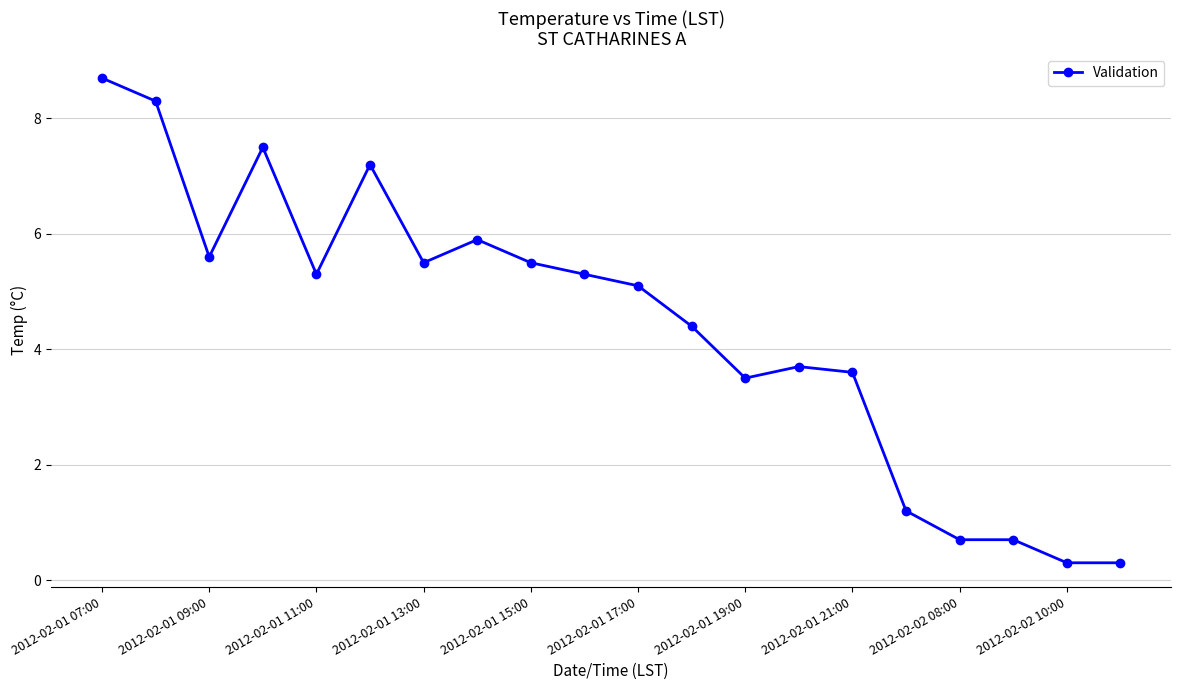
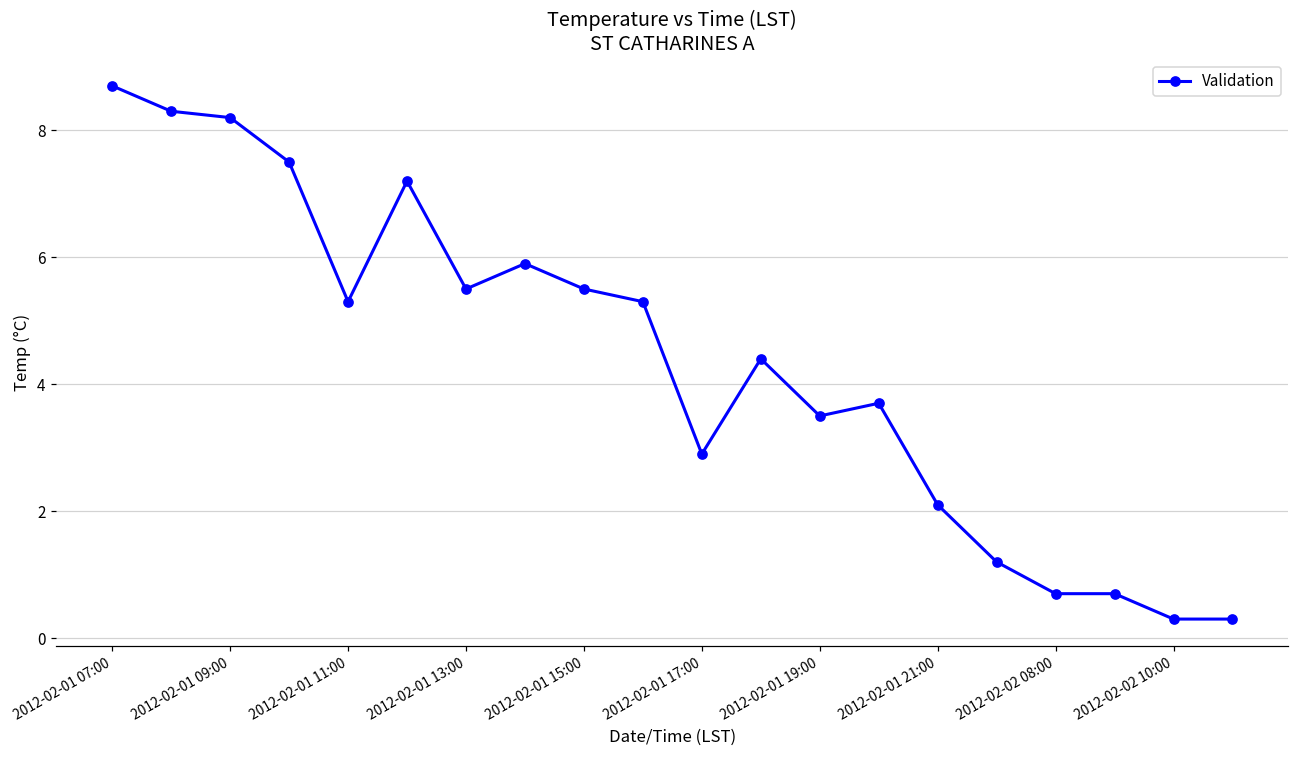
  {
    "2012-02-01 07:00": 8.7,
-   "2012-02-01 09:00": 5.6,
+   "2012-02-01 09:00": 8.2,
    "2012-02-01 11:00": 5.3,
    "2012-02-01 13:00": 5.5,
    "2012-02-01 15:00": 5.5,
-   "2012-02-01 17:00": 5.1,
+   "2012-02-01 17:00": 2.9,
    "2012-02-01 19:00": 3.5,
-   "2012-02-01 21:00": 3.6,
+   "2012-02-01 21:00": 2.1,
    "2012-02-02 08:00": 0.7,
    "2012-02-02 10:00": 0.3
  }
